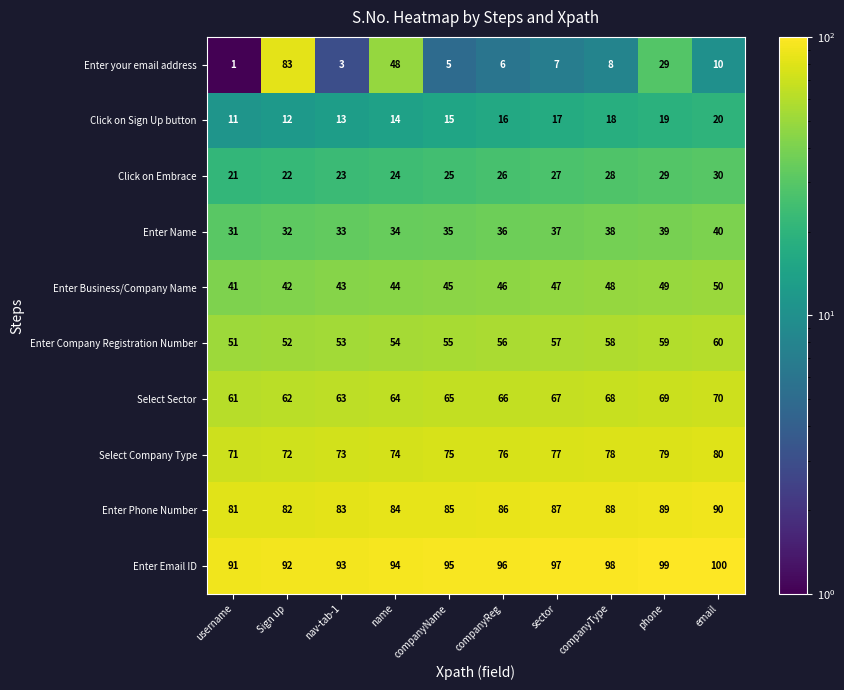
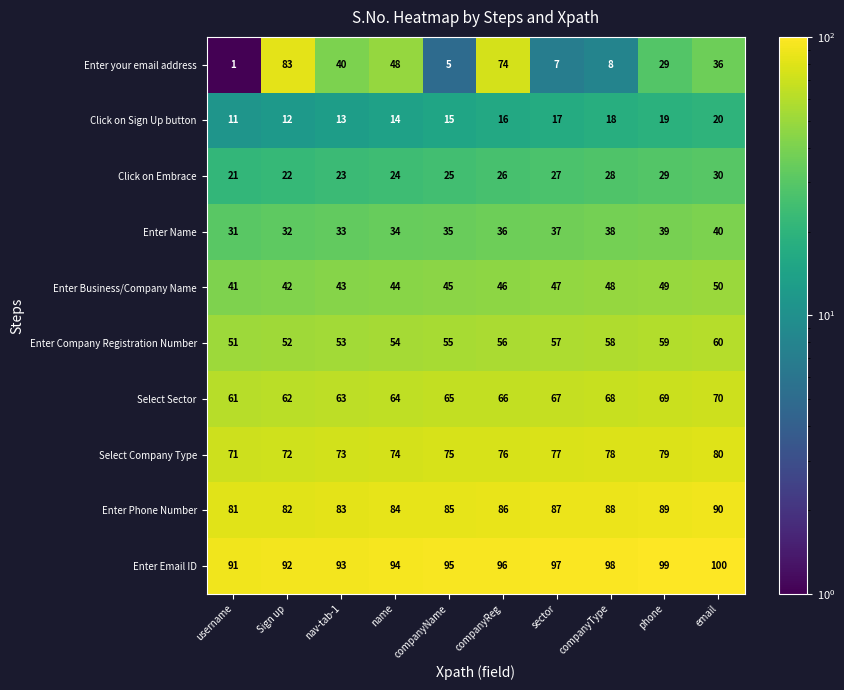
  {
    "Enter your email address": {
      "username": 1,
      "Sign up": 83,
-     "nav-tab-1": 3,
+     "nav-tab-1": 40,
      "name": 48,
      "companyName": 5,
-     "companyReg": 6,
+     "companyReg": 74,
      "sector": 7,
      "companyType": 8,
      "phone": 29,
-     "email": 10
+     "email": 36
    },
    "Click on Sign Up button": {
      "username": 11,
      "Sign up": 12,
      "nav-tab-1": 13,
      "name": 14,
      "companyName": 15,
      "companyReg": 16,
      "sector": 17,
      "companyType": 18,
      "phone": 19,
      "email": 20
    },
    "Click on Embrace": {
      "username": 21,
      "Sign up": 22,
      "nav-tab-1": 23,
      "name": 24,
      "companyName": 25,
      "companyReg": 26,
      "sector": 27,
      "companyType": 28,
      "phone": 29,
      "email": 30
    },
    "Enter Name": {
      "username": 31,
      "Sign up": 32,
      "nav-tab-1": 33,
      "name": 34,
      "companyName": 35,
      "companyReg": 36,
      "sector": 37,
      "companyType": 38,
      "phone": 39,
      "email": 40
    },
    "Enter Business/Company Name": {
      "username": 41,
      "Sign up": 42,
      "nav-tab-1": 43,
      "name": 44,
      "companyName": 45,
      "companyReg": 46,
      "sector": 47,
      "companyType": 48,
      "phone": 49,
      "email": 50
    },
    "Enter Company Registration Number": {
      "username": 51,
      "Sign up": 52,
      "nav-tab-1": 53,
      "name": 54,
      "companyName": 55,
      "companyReg": 56,
      "sector": 57,
      "companyType": 58,
      "phone": 59,
      "email": 60
    },
    "Select Sector": {
      "username": 61,
      "Sign up": 62,
      "nav-tab-1": 63,
      "name": 64,
      "companyName": 65,
      "companyReg": 66,
      "sector": 67,
      "companyType": 68,
      "phone": 69,
      "email": 70
    },
    "Select Company Type": {
      "username": 71,
      "Sign up": 72,
      "nav-tab-1": 73,
      "name": 74,
      "companyName": 75,
      "companyReg": 76,
      "sector": 77,
      "companyType": 78,
      "phone": 79,
      "email": 80
    },
    "Enter Phone Number": {
      "username": 81,
      "Sign up": 82,
      "nav-tab-1": 83,
      "name": 84,
      "companyName": 85,
      "companyReg": 86,
      "sector": 87,
      "companyType": 88,
      "phone": 89,
      "email": 90
    },
    "Enter Email ID": {
      "username": 91,
      "Sign up": 92,
      "nav-tab-1": 93,
      "name": 94,
      "companyName": 95,
      "companyReg": 96,
      "sector": 97,
      "companyType": 98,
      "phone": 99,
      "email": 100
    }
  }
